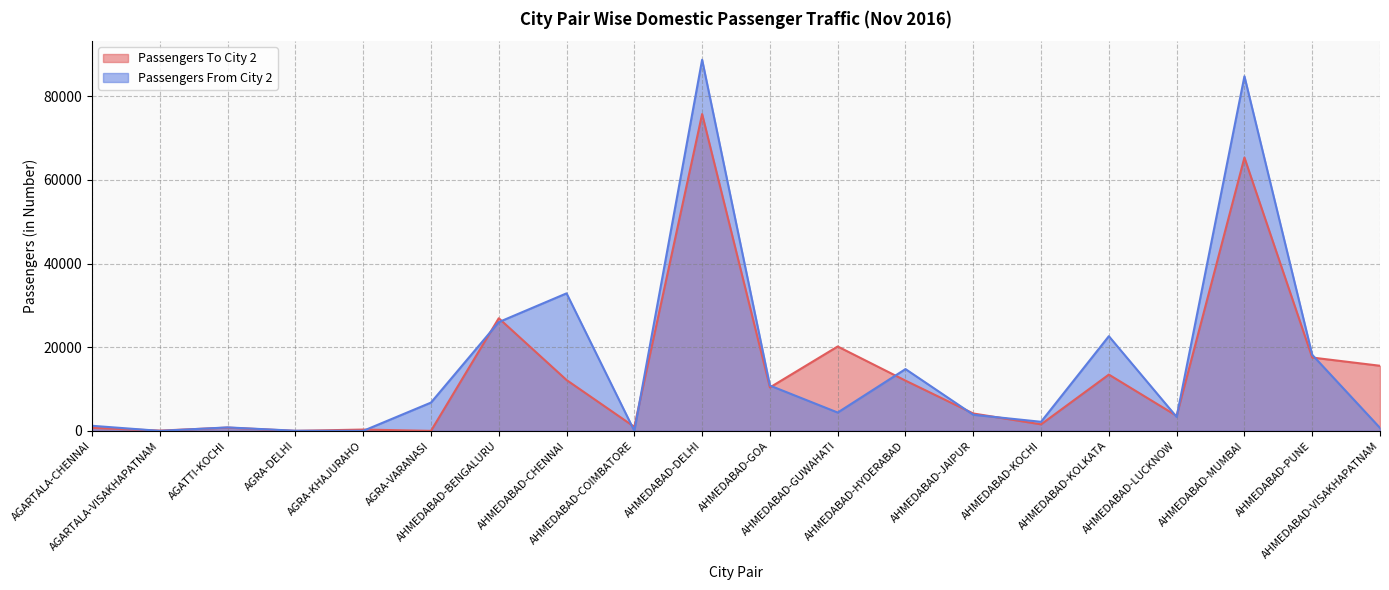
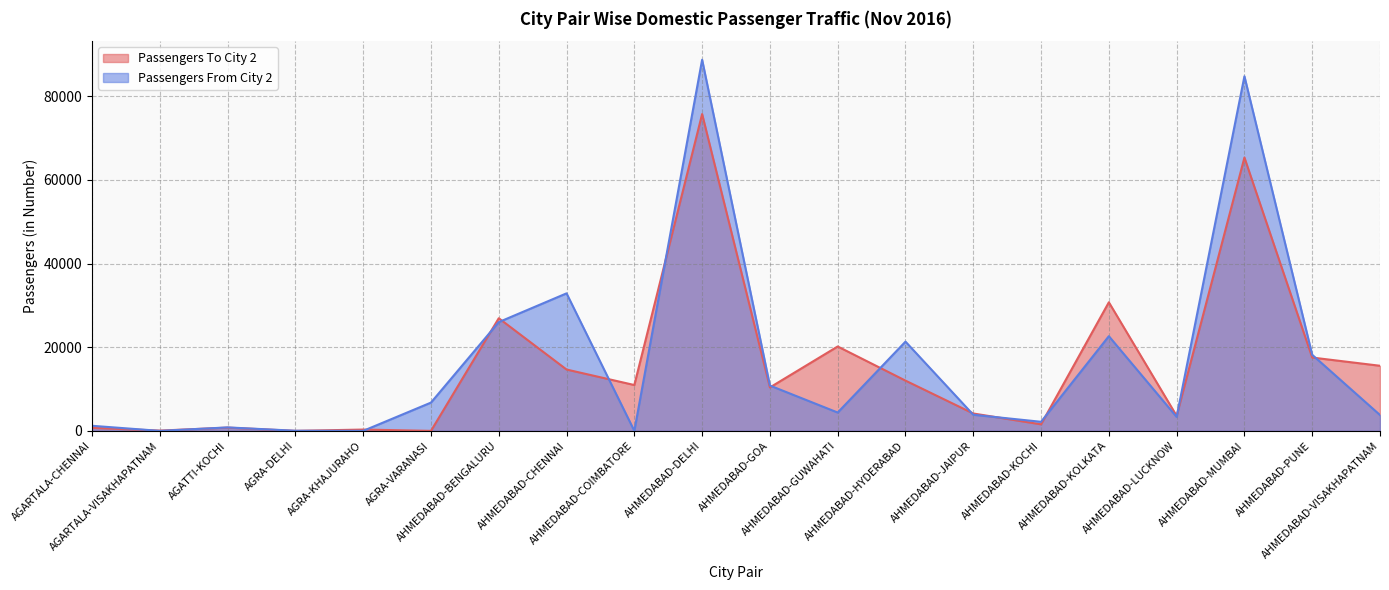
  {
    "Passengers To City 2": {
      "AGRA-VARANASI": 0,
      "AHMEDABAD-BENGALURU": 27000,
-     "AHMEDABAD-CHENNAI": 12000,
-     "AHMEDABAD-COIMBATORE": 1000,
+     "AHMEDABAD-CHENNAI": 15000,
+     "AHMEDABAD-COIMBATORE": 11000,
      "AHMEDABAD-DELHI": 76000,
      "AHMEDABAD-GUWAHATI": 20000,
      "AHMEDABAD-HYDERABAD": 12000,
-     "AHMEDABAD-KOLKATA": 13000,
+     "AHMEDABAD-KOLKATA": 31000,
      "AHMEDABAD-MUMBAI": 65000,
      "AHMEDABAD-PUNE": 18000,
      "AHMEDABAD-VISAKHAPATNAM": 16000
    },
    "Passengers From City 2": {
      "AGRA-VARANASI": 7000,
      "AHMEDABAD-BENGALURU": 26000,
      "AHMEDABAD-CHENNAI": 33000,
      "AHMEDABAD-COIMBATORE": 0,
      "AHMEDABAD-DELHI": 89000,
      "AHMEDABAD-GUWAHATI": 4000,
-     "AHMEDABAD-HYDERABAD": 15000,
+     "AHMEDABAD-HYDERABAD": 21000,
      "AHMEDABAD-KOLKATA": 23000,
      "AHMEDABAD-MUMBAI": 85000,
      "AHMEDABAD-PUNE": 18000,
-     "AHMEDABAD-VISAKHAPATNAM": 1000
+     "AHMEDABAD-VISAKHAPATNAM": 4000
    }
  }
